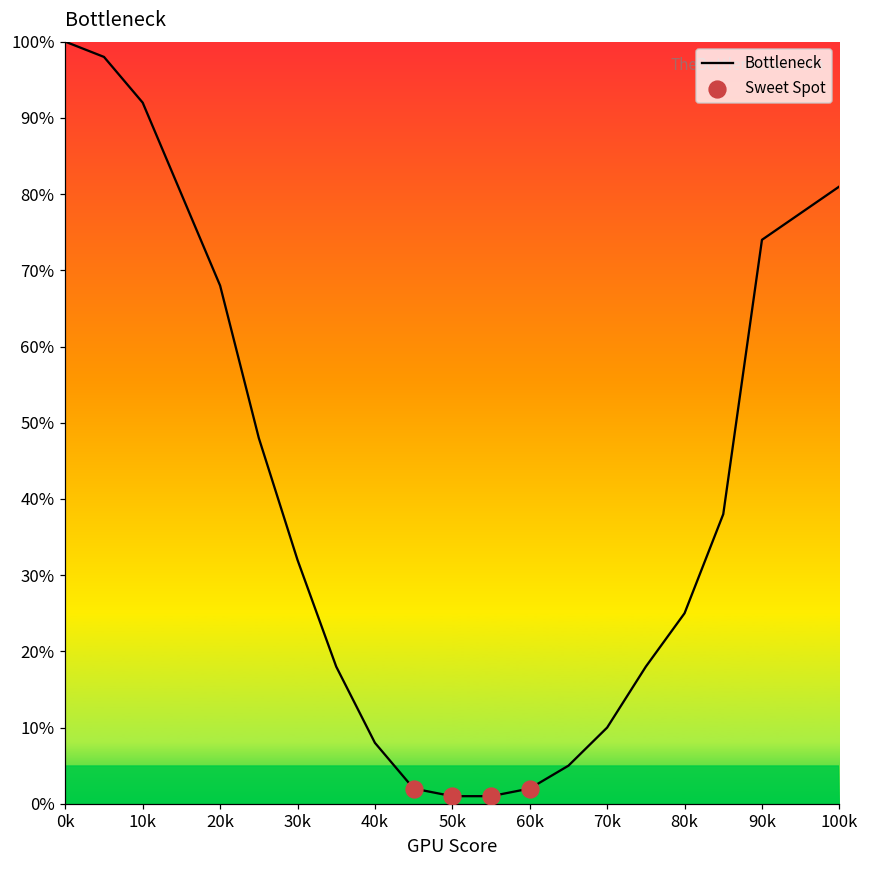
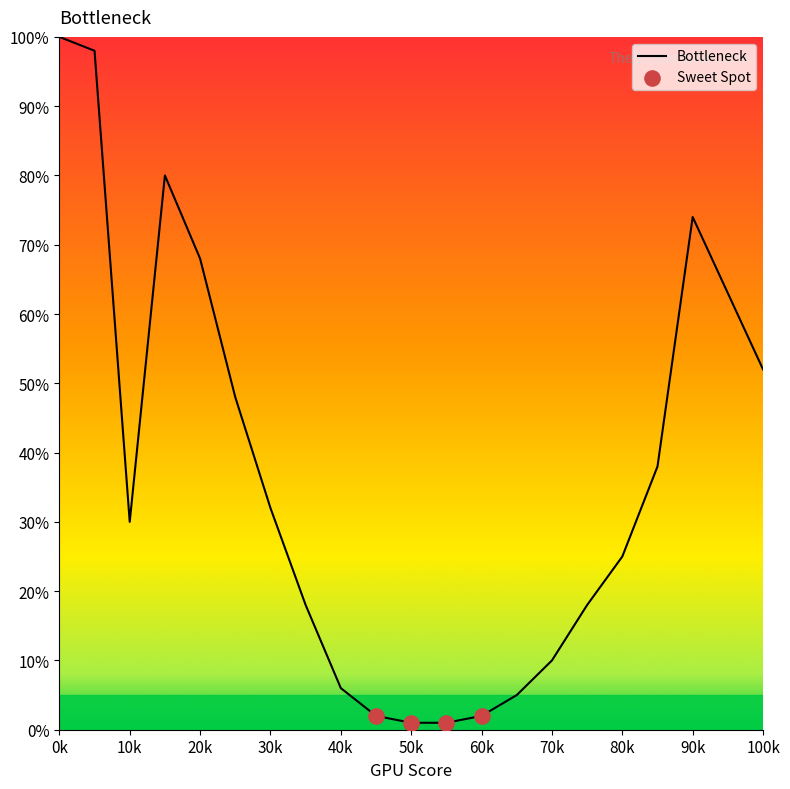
  {
    "Bottleneck": {
      "0k": "100%",
-     "10k": "92%",
+     "10k": "30%",
      "20k": "68%",
      "30k": "32%",
-     "40k": "8%",
+     "40k": "6%",
      "70k": "10%",
      "80k": "25%",
      "90k": "74%",
-     "100k": "81%"
+     "100k": "52%"
    }
  }
